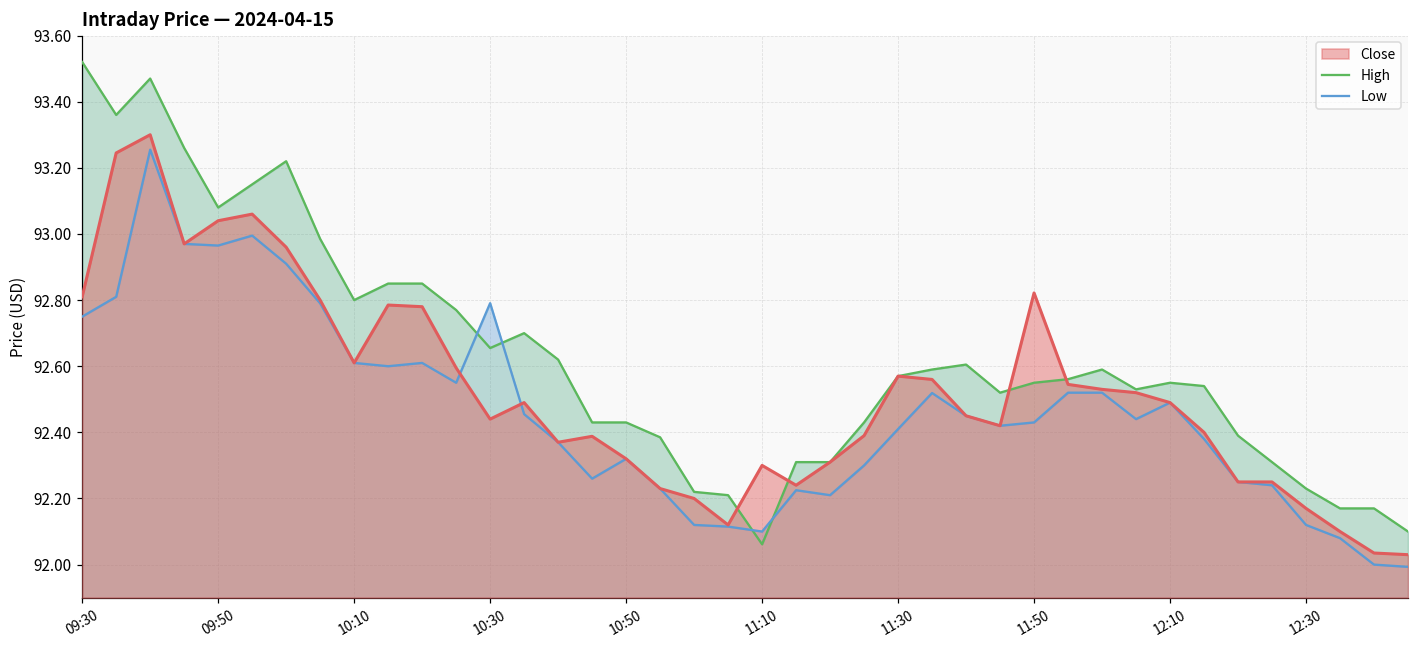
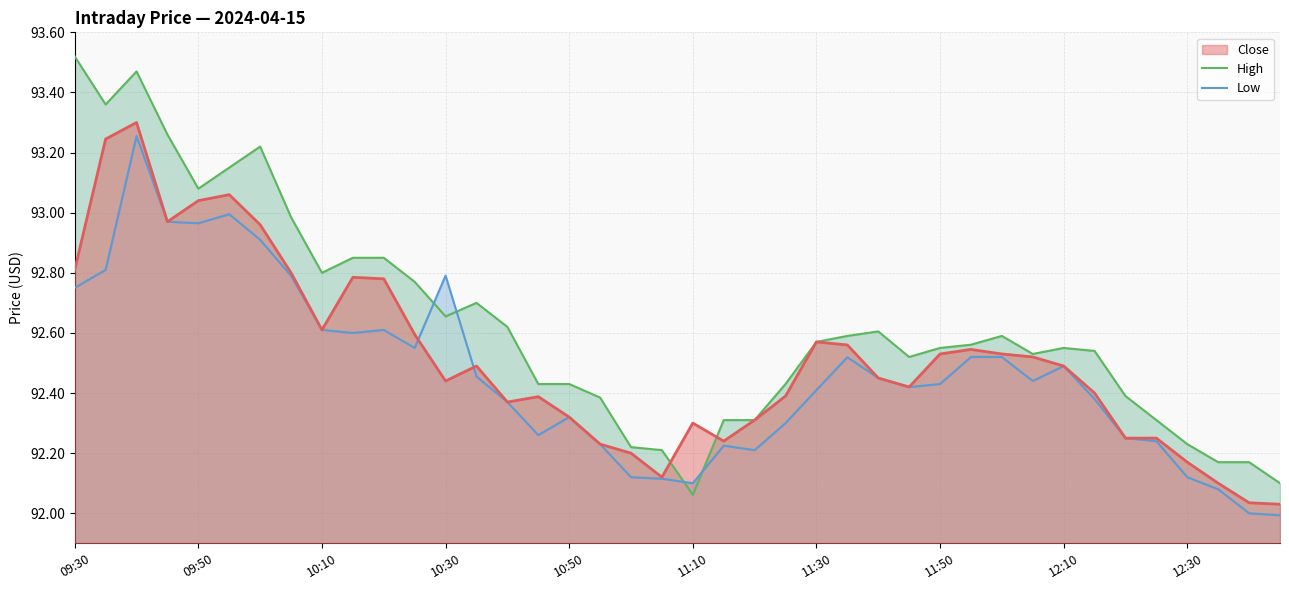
  {
    "High": {
      "10:30": 92.65,
      "11:10": 92.06
    },
    "Close": {
      "09:30": 92.81,
      "09:50": 93.04,
      "10:30": 92.44,
      "11:10": 92.30,
-     "11:50": 92.82,
+     "11:50": 92.53,
      "12:30": 92.17
    }
  }
